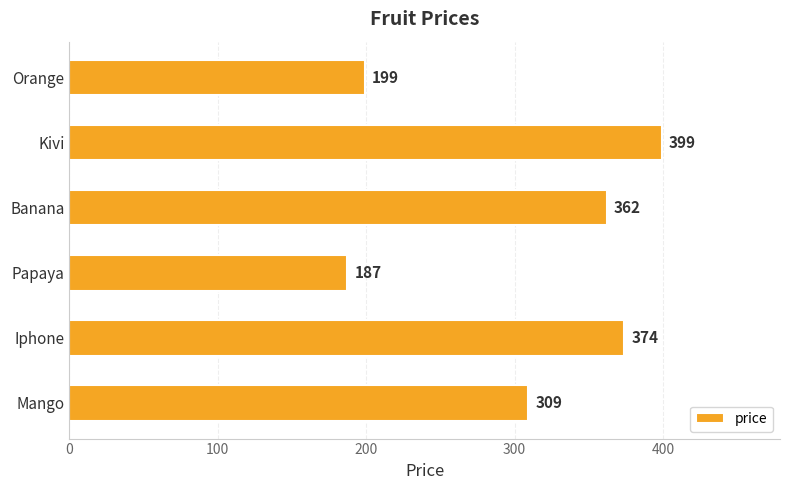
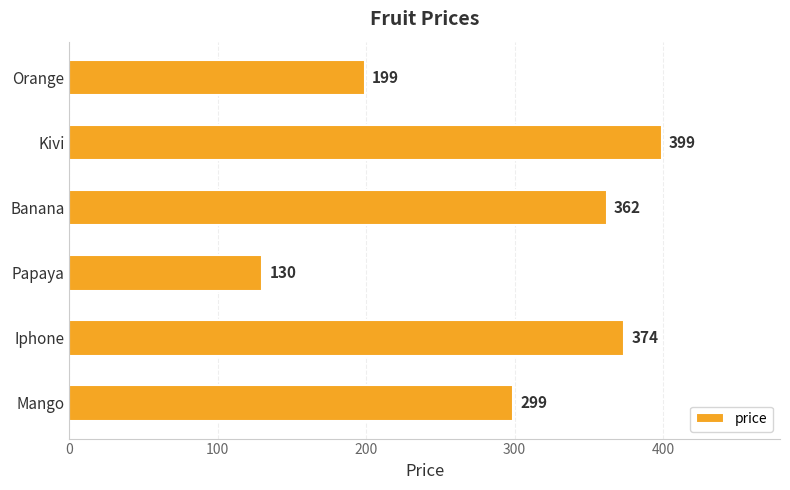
  {
    "Orange": 199,
    "Kivi": 399,
    "Banana": 362,
-   "Papaya": 187,
+   "Papaya": 130,
    "Iphone": 374,
-   "Mango": 309
+   "Mango": 299
  }
